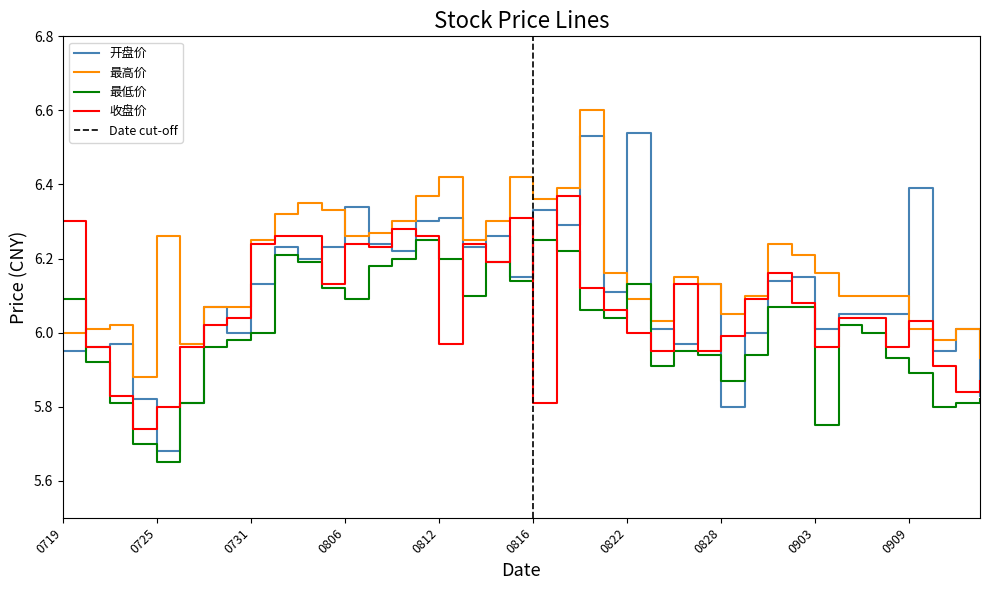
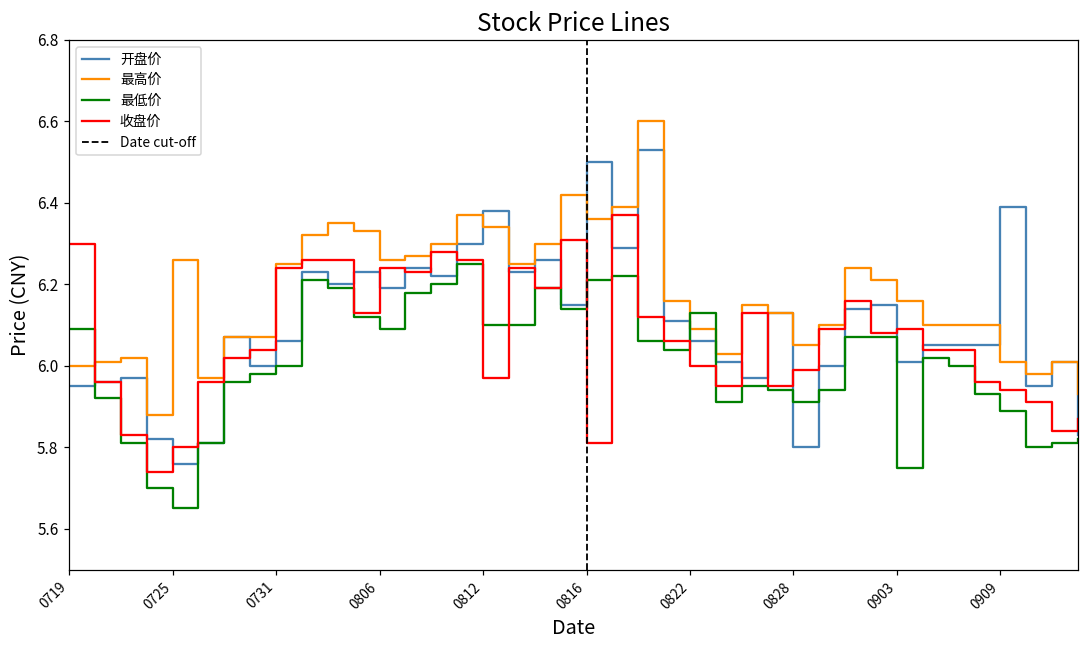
  {
    "开盘价": {
      "0719": 5.95,
-     "0725": 5.68,
-     "0731": 6.13,
-     "0806": 6.34,
-     "0812": 6.31,
-     "0816": 6.33,
-     "0822": 6.54,
+     "0725": 5.76,
+     "0731": 6.06,
+     "0806": 6.19,
+     "0812": 6.38,
+     "0816": 6.50,
+     "0822": 6.06,
      "0828": 5.80,
      "0903": 6.01,
      "0909": 6.39
    },
    "最高价": {
      "0719": 6.00,
      "0725": 6.26,
      "0731": 6.25,
      "0806": 6.26,
-     "0812": 6.42,
+     "0812": 6.34,
      "0816": 6.36,
      "0822": 6.09,
      "0828": 6.05,
      "0903": 6.16,
      "0909": 6.01
    },
    "最低价": {
      "0719": 6.09,
      "0725": 5.65,
      "0731": 6.00,
      "0806": 6.09,
-     "0812": 6.2,
-     "0816": 6.25,
+     "0812": 6.1,
+     "0816": 6.21,
      "0822": 6.13,
-     "0828": 5.87,
+     "0828": 5.91,
      "0903": 5.75,
      "0909": 5.89
    },
    "收盘价": {
      "0719": 6.30,
      "0725": 5.80,
      "0731": 6.24,
      "0806": 6.24,
      "0812": 5.97,
      "0816": 5.81,
      "0822": 6.00,
      "0828": 5.99,
-     "0903": 5.96,
-     "0909": 6.03
+     "0903": 6.09,
+     "0909": 5.94
    }
  }
